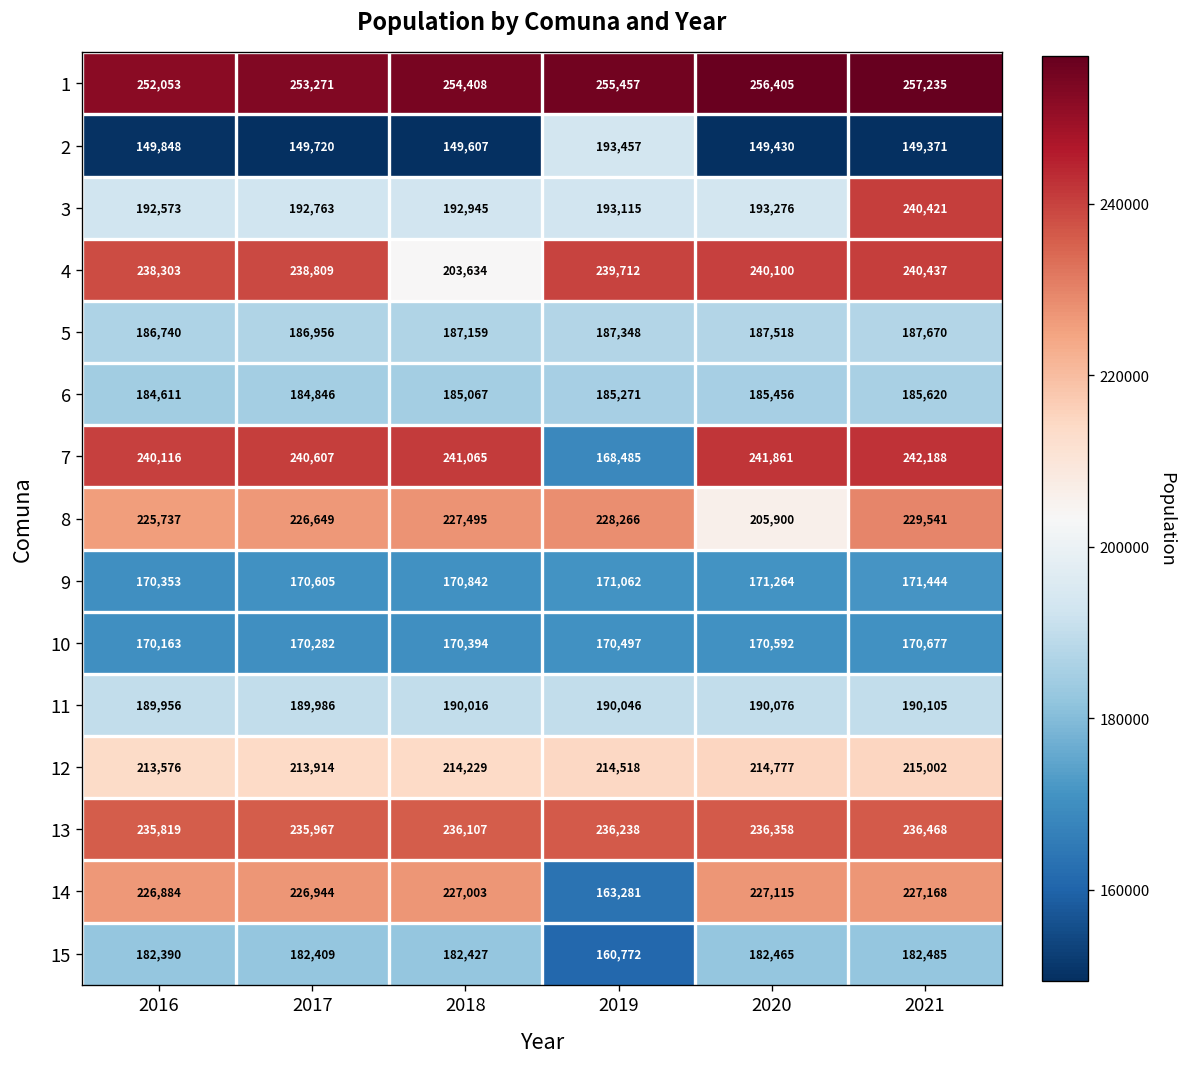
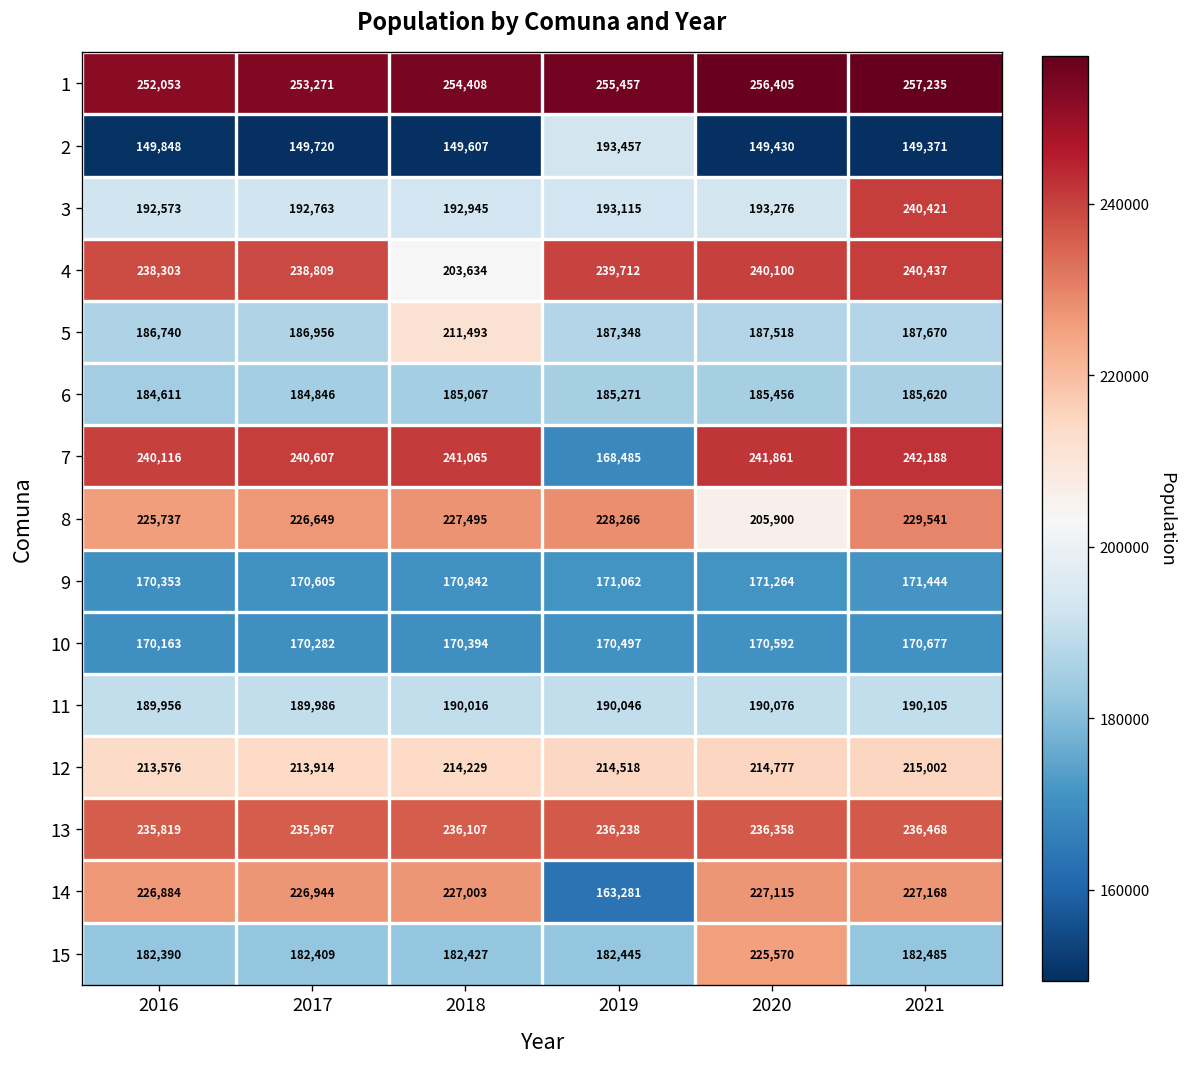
  {
    "1": {
      "2016": "252,053",
      "2017": "253,271",
      "2018": "254,408",
      "2019": "255,457",
      "2020": "256,405",
      "2021": "257,235"
    },
    "2": {
      "2016": "149,848",
      "2017": "149,720",
      "2018": "149,607",
      "2019": "193,457",
      "2020": "149,430",
      "2021": "149,371"
    },
    "3": {
      "2016": "192,573",
      "2017": "192,763",
      "2018": "192,945",
      "2019": "193,115",
      "2020": "193,276",
      "2021": "240,421"
    },
    "4": {
      "2016": "238,303",
      "2017": "238,809",
      "2018": "203,634",
      "2019": "239,712",
      "2020": "240,100",
      "2021": "240,437"
    },
    "5": {
      "2016": "186,740",
      "2017": "186,956",
-     "2018": "187,159",
+     "2018": "211,493",
      "2019": "187,348",
      "2020": "187,518",
      "2021": "187,670"
    },
    "6": {
      "2016": "184,611",
      "2017": "184,846",
      "2018": "185,067",
      "2019": "185,271",
      "2020": "185,456",
      "2021": "185,620"
    },
    "7": {
      "2016": "240,116",
      "2017": "240,607",
      "2018": "241,065",
      "2019": "168,485",
      "2020": "241,861",
      "2021": "242,188"
    },
    "8": {
      "2016": "225,737",
      "2017": "226,649",
      "2018": "227,495",
      "2019": "228,266",
      "2020": "205,900",
      "2021": "229,541"
    },
    "9": {
      "2016": "170,353",
      "2017": "170,605",
      "2018": "170,842",
      "2019": "171,062",
      "2020": "171,264",
      "2021": "171,444"
    },
    "10": {
      "2016": "170,163",
      "2017": "170,282",
      "2018": "170,394",
      "2019": "170,497",
      "2020": "170,592",
      "2021": "170,677"
    },
    "11": {
      "2016": "189,956",
      "2017": "189,986",
      "2018": "190,016",
      "2019": "190,046",
      "2020": "190,076",
      "2021": "190,105"
    },
    "12": {
      "2016": "213,576",
      "2017": "213,914",
      "2018": "214,229",
      "2019": "214,518",
      "2020": "214,777",
      "2021": "215,002"
    },
    "13": {
      "2016": "235,819",
      "2017": "235,967",
      "2018": "236,107",
      "2019": "236,238",
      "2020": "236,358",
      "2021": "236,468"
    },
    "14": {
      "2016": "226,884",
      "2017": "226,944",
      "2018": "227,003",
      "2019": "163,281",
      "2020": "227,115",
      "2021": "227,168"
    },
    "15": {
      "2016": "182,390",
      "2017": "182,409",
      "2018": "182,427",
-     "2019": "160,772",
-     "2020": "182,465",
+     "2019": "182,445",
+     "2020": "225,570",
      "2021": "182,485"
    }
  }
